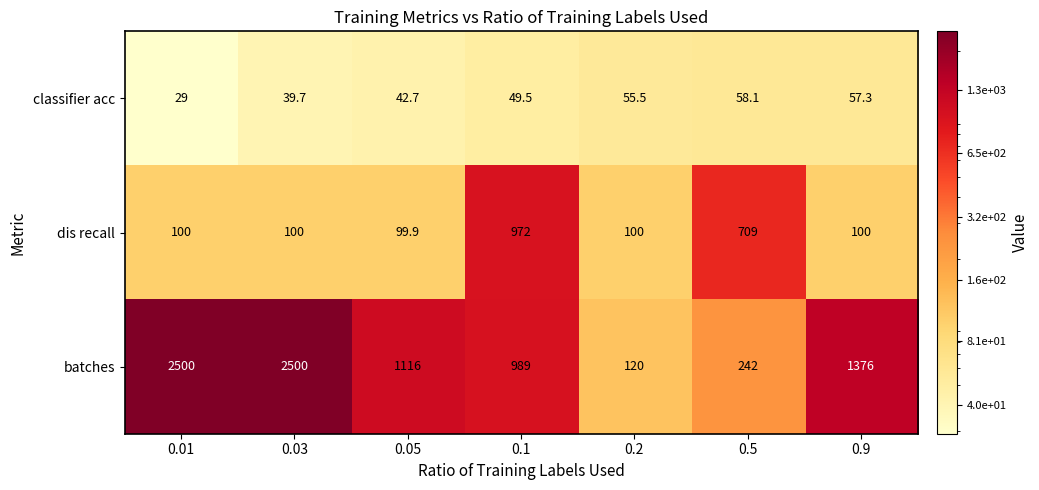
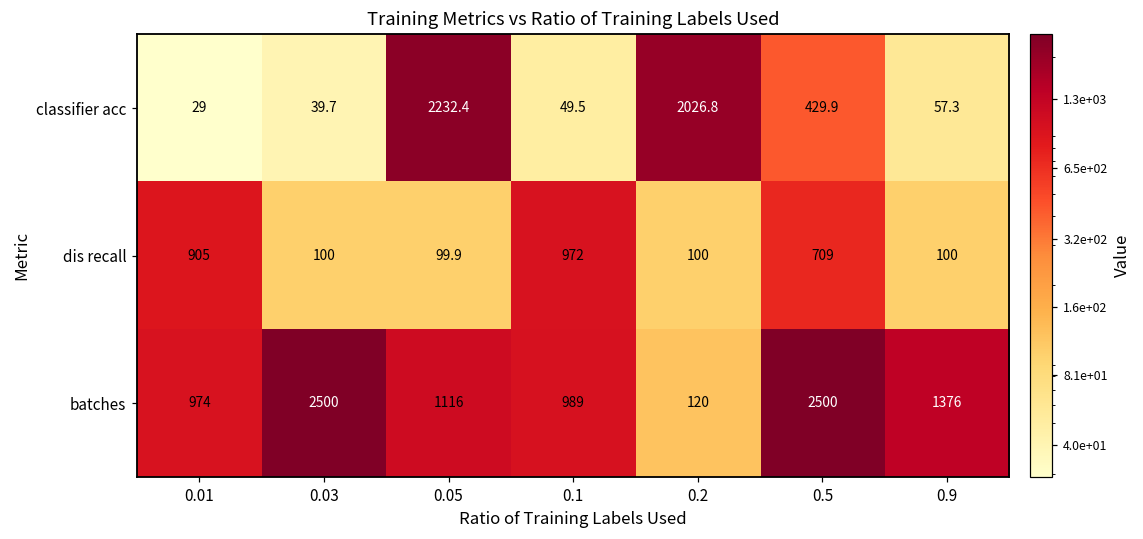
  {
    "classifier acc": {
      "0.01": 29,
      "0.03": 39.7,
-     "0.05": 42.7,
+     "0.05": 2232.4,
      "0.1": 49.5,
-     "0.2": 55.5,
-     "0.5": 58.1,
+     "0.2": 2026.8,
+     "0.5": 429.9,
      "0.9": 57.3
    },
    "dis recall": {
-     "0.01": 100,
+     "0.01": 905,
      "0.03": 100,
      "0.05": 99.9,
      "0.1": 972,
      "0.2": 100,
      "0.5": 709,
      "0.9": 100
    },
    "batches": {
-     "0.01": 2500,
+     "0.01": 974,
      "0.03": 2500,
      "0.05": 1116,
      "0.1": 989,
      "0.2": 120,
-     "0.5": 242,
+     "0.5": 2500,
      "0.9": 1376
    }
  }
